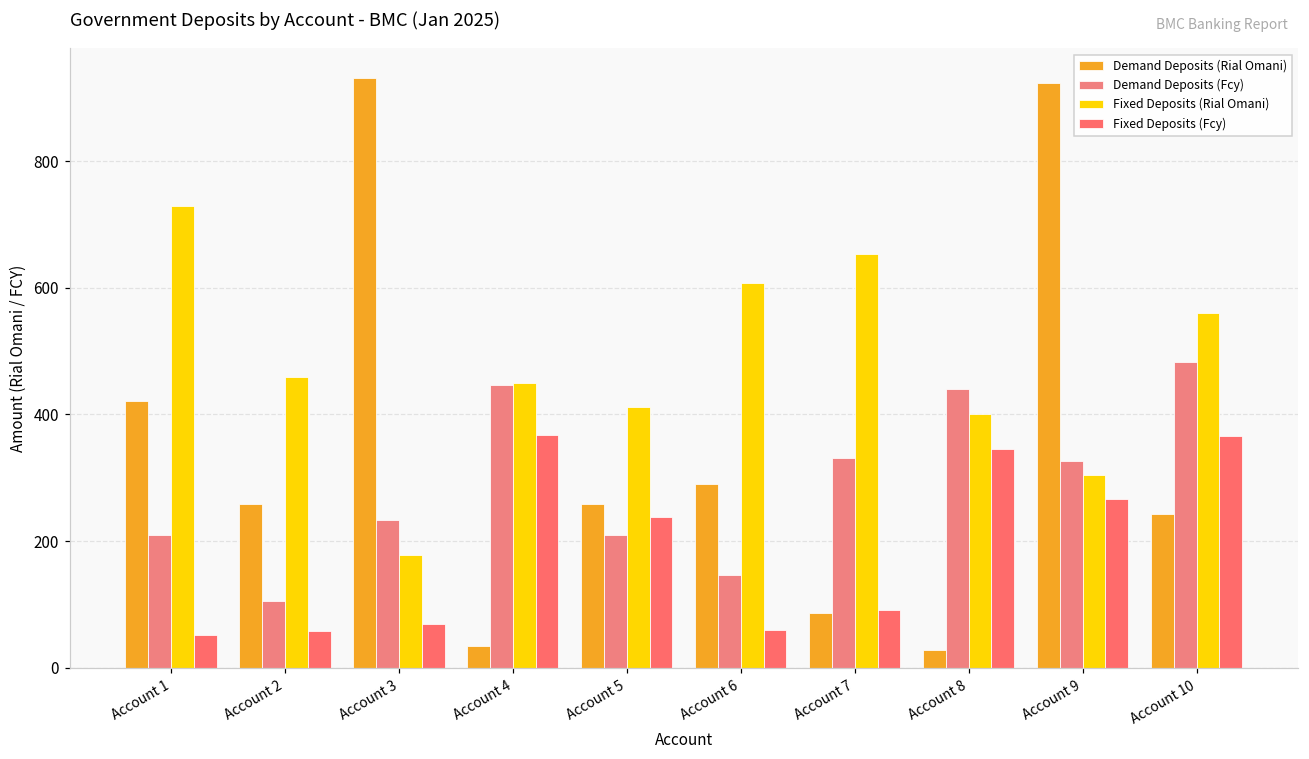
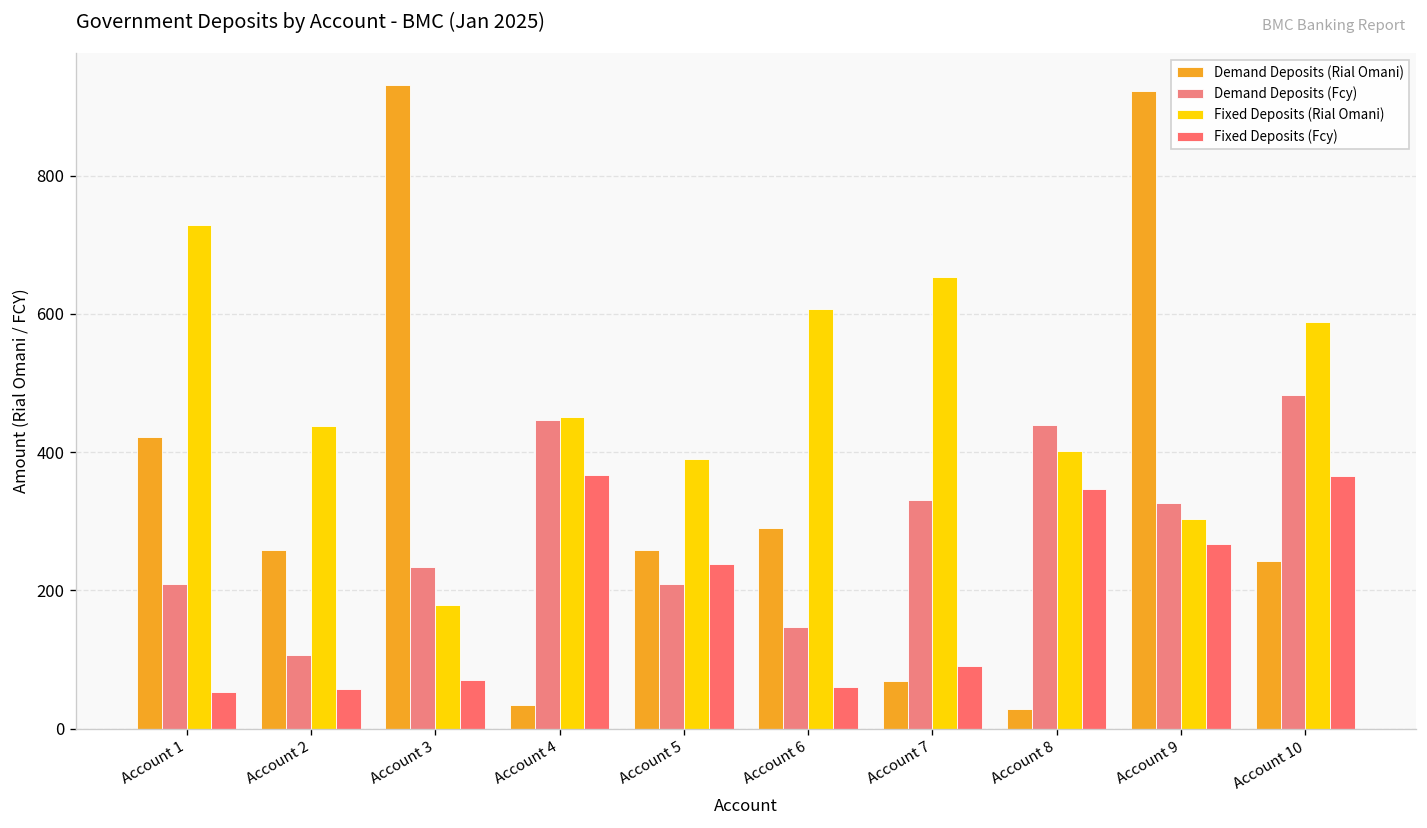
  {
    "Demand Deposits (Rial Omani)": {
      "Account 1": 420,
      "Account 2": 260,
      "Account 3": 930,
      "Account 4": 30,
      "Account 5": 260,
      "Account 6": 290,
-     "Account 7": 90,
+     "Account 7": 70,
      "Account 8": 30,
      "Account 9": 920,
      "Account 10": 240
    },
    "Fixed Deposits (Rial Omani)": {
      "Account 1": 730,
-     "Account 2": 460,
+     "Account 2": 440,
      "Account 3": 180,
      "Account 4": 450,
-     "Account 5": 410,
+     "Account 5": 390,
      "Account 6": 610,
      "Account 7": 650,
      "Account 8": 400,
      "Account 9": 300,
-     "Account 10": 560
+     "Account 10": 590
    }
  }
